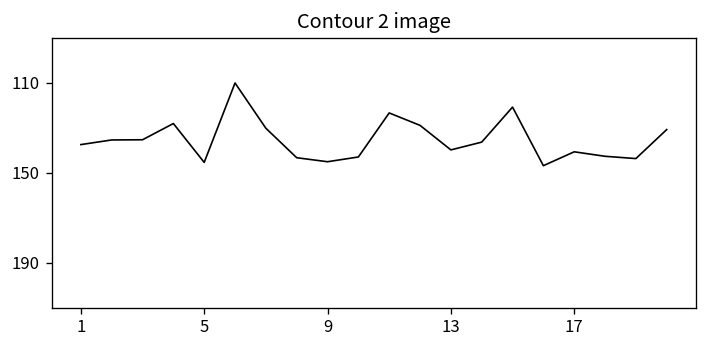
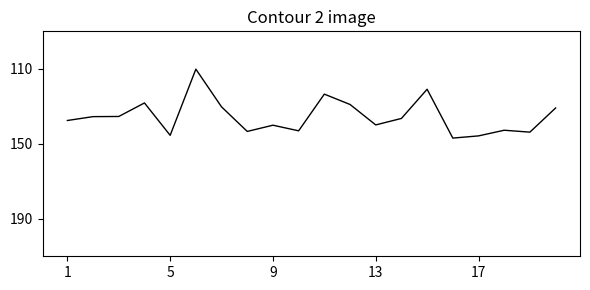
  {
    "1": 138,
    "5": 145,
-   "9": 145,
+   "9": 140,
    "13": 140,
-   "17": 141
+   "17": 146
  }
